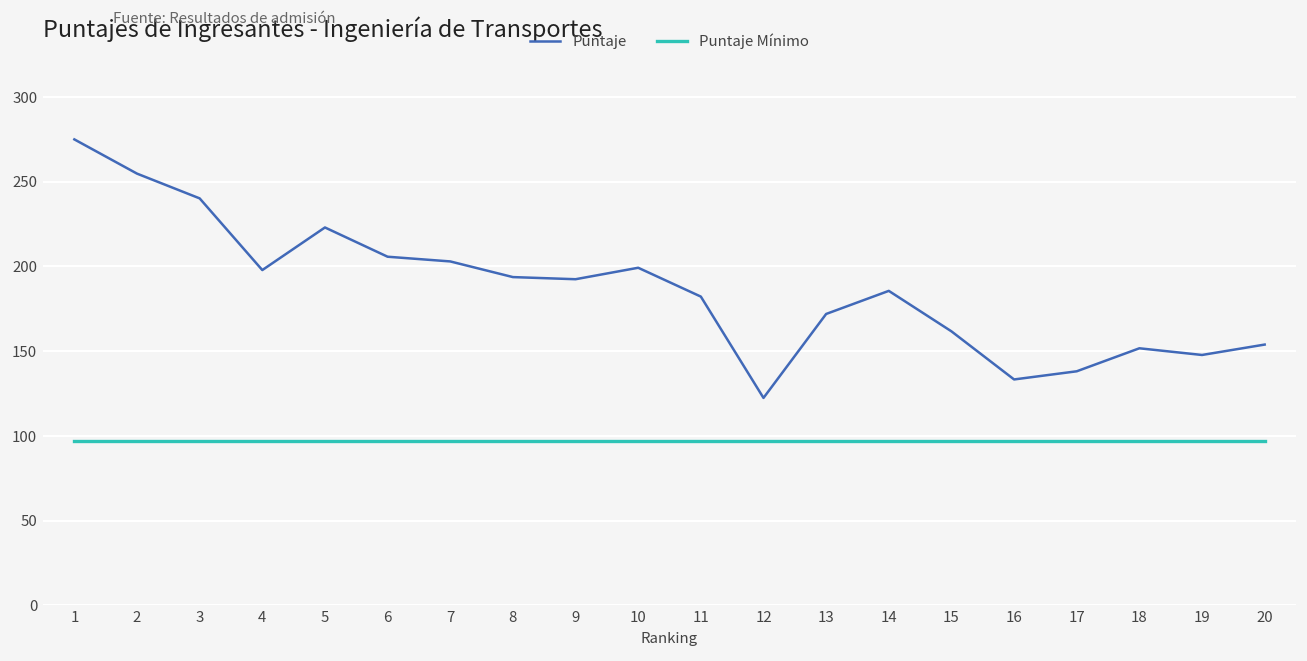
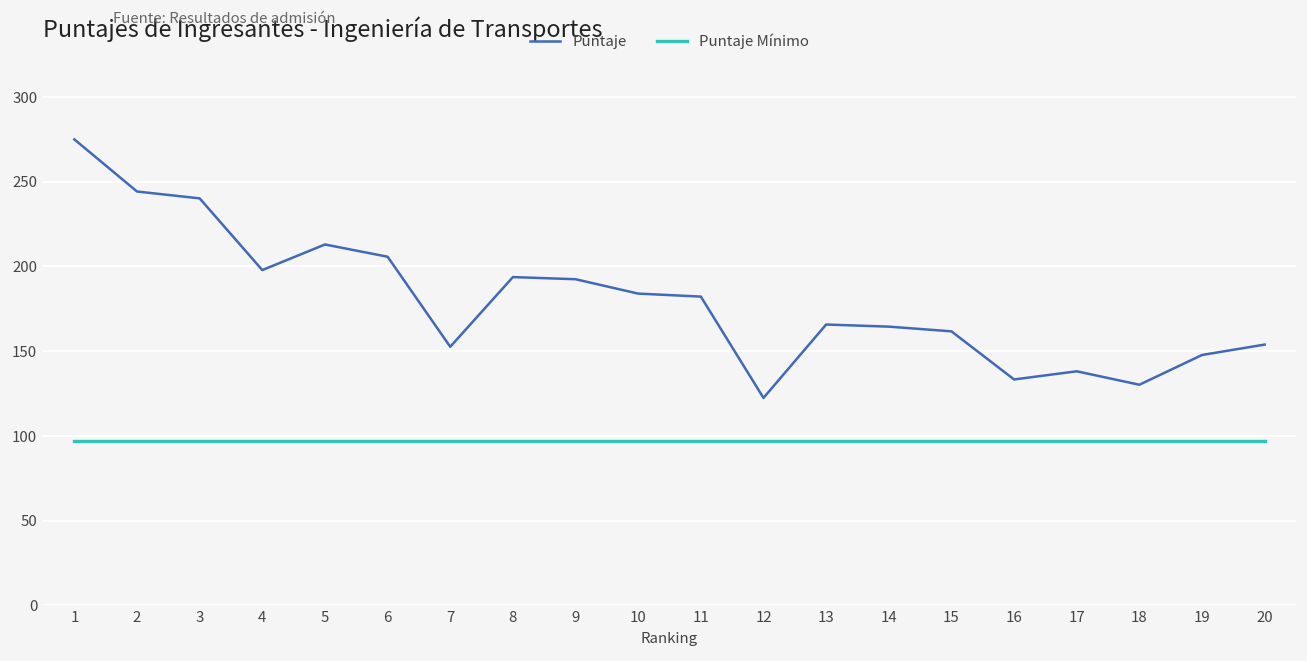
  {
    "Puntaje": {
      "1": 275,
-     "2": 255,
+     "2": 244,
      "3": 240,
      "4": 198,
-     "5": 223,
+     "5": 213,
      "6": 206,
-     "7": 203,
+     "7": 153,
      "8": 194,
      "9": 192,
-     "10": 199,
+     "10": 184,
      "11": 182,
      "12": 122,
-     "13": 172,
-     "14": 186,
+     "13": 166,
+     "14": 164,
      "15": 162,
      "16": 133,
      "17": 138,
-     "18": 152,
+     "18": 130,
      "19": 148,
      "20": 154
    },
    "Puntaje Mínimo": {
      "1": 97,
      "2": 97,
      "3": 97,
      "4": 97,
      "5": 97,
      "6": 97,
      "7": 97,
      "8": 97,
      "9": 97,
      "10": 97,
      "11": 97,
      "12": 97,
      "13": 97,
      "14": 97,
      "15": 97,
      "16": 97,
      "17": 97,
      "18": 97,
      "19": 97,
      "20": 97
    }
  }
